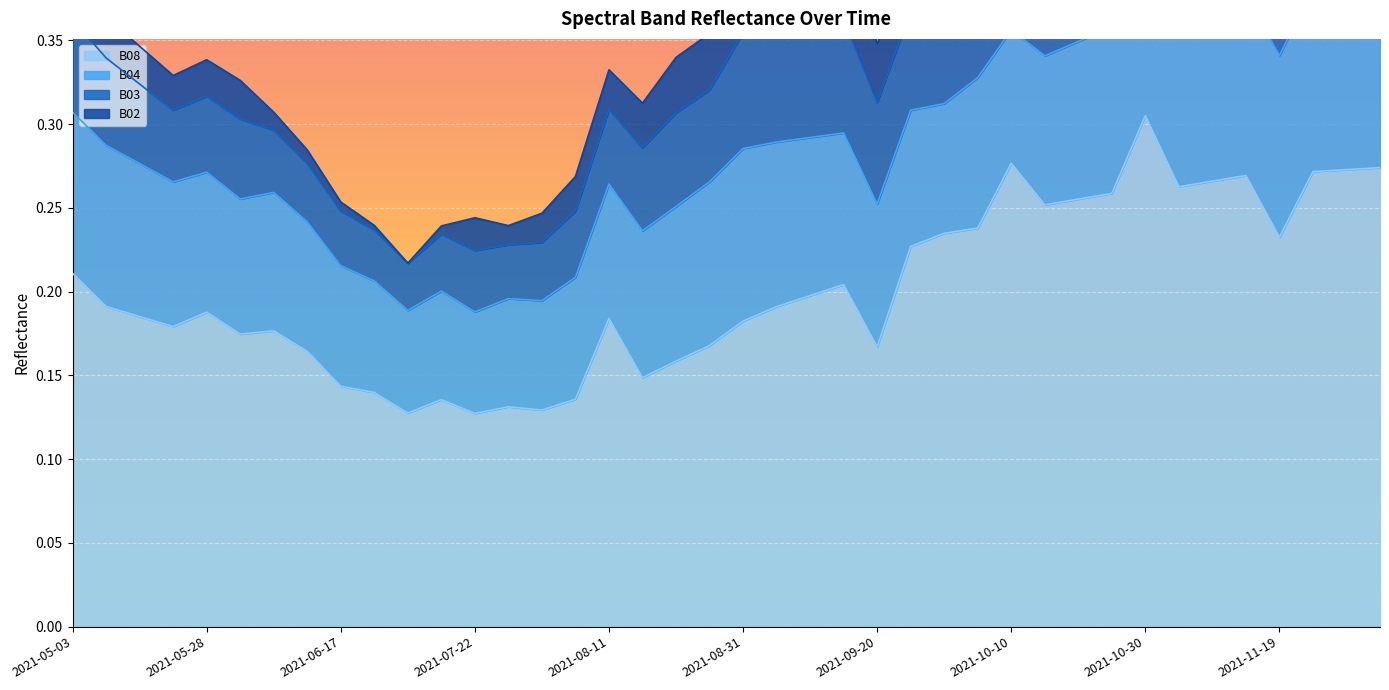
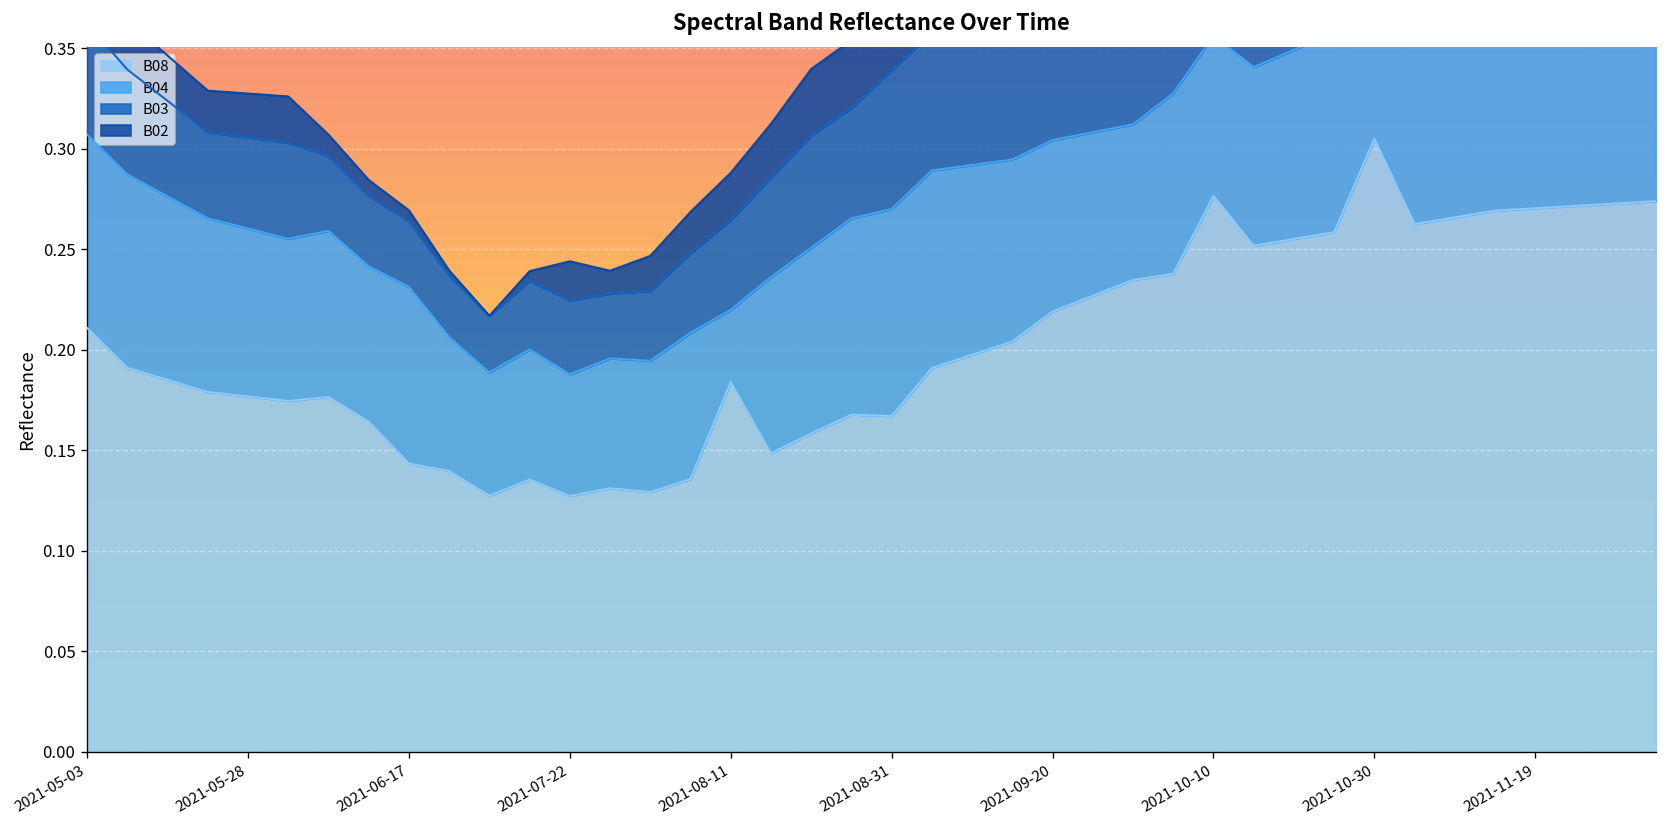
  {
    "B08": {
      "2021-05-03": 0.211,
-     "2021-05-28": 0.188,
+     "2021-05-28": 0.177,
      "2021-06-17": 0.144,
      "2021-07-22": 0.127,
      "2021-08-11": 0.184,
-     "2021-08-31": 0.182,
-     "2021-09-20": 0.167,
+     "2021-08-31": 0.167,
+     "2021-09-20": 0.219,
      "2021-10-10": 0.277,
      "2021-10-30": 0.305,
-     "2021-11-19": 0.233
+     "2021-11-19": 0.270
    },
    "B04": {
      "2021-05-03": 0.096,
      "2021-05-28": 0.084,
-     "2021-06-17": 0.072,
+     "2021-06-17": 0.088,
      "2021-07-22": 0.061,
-     "2021-08-11": 0.080,
+     "2021-08-11": 0.036,
      "2021-08-31": 0.103,
      "2021-09-20": 0.085
    }
  }
